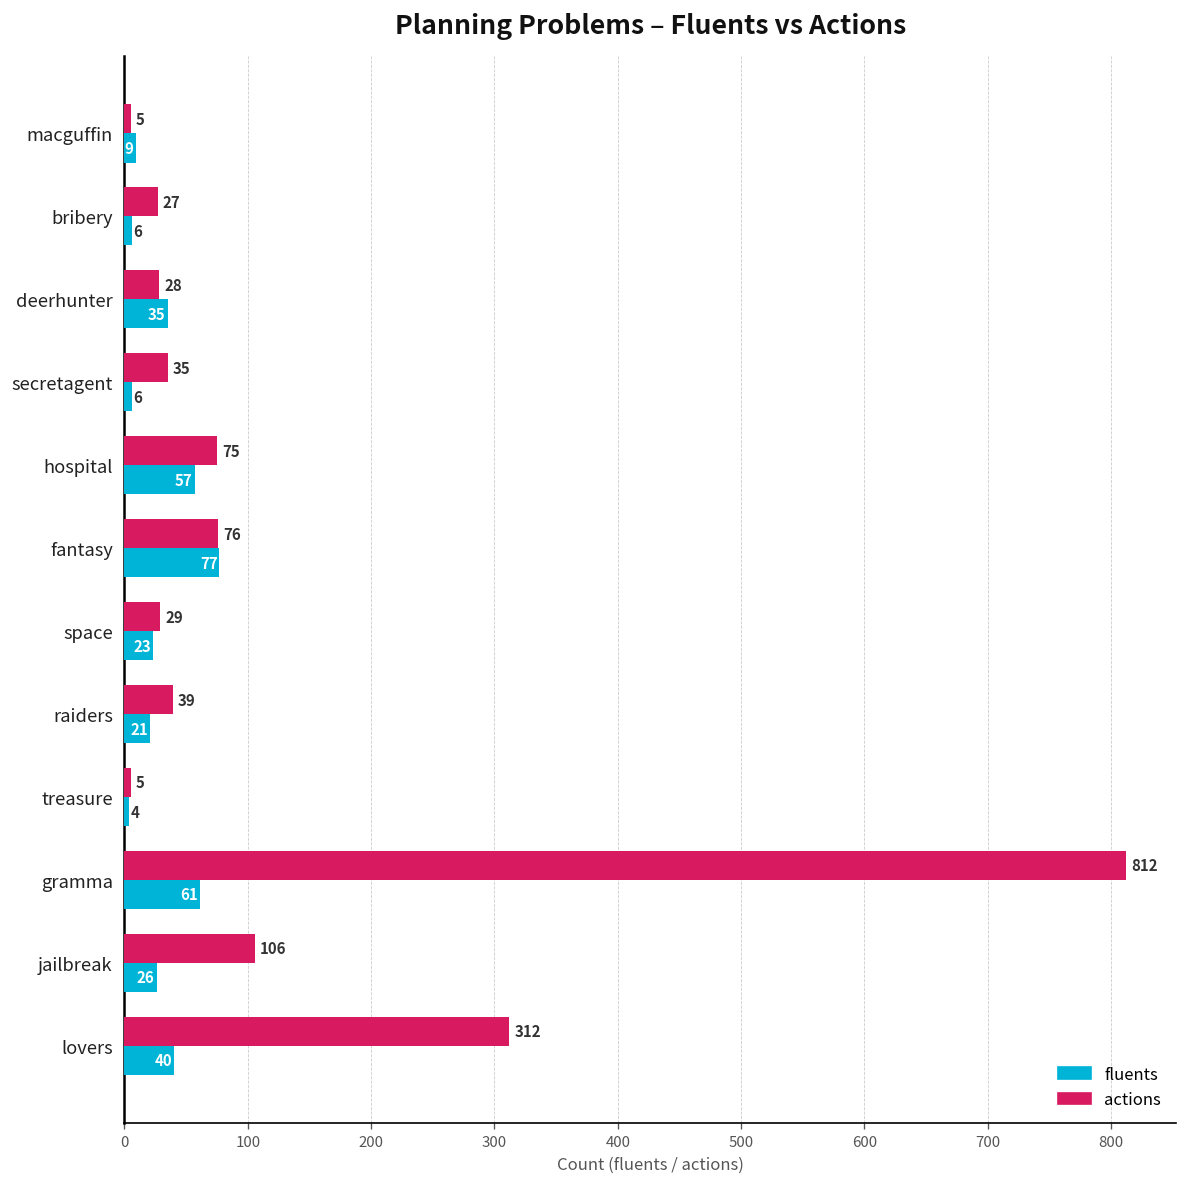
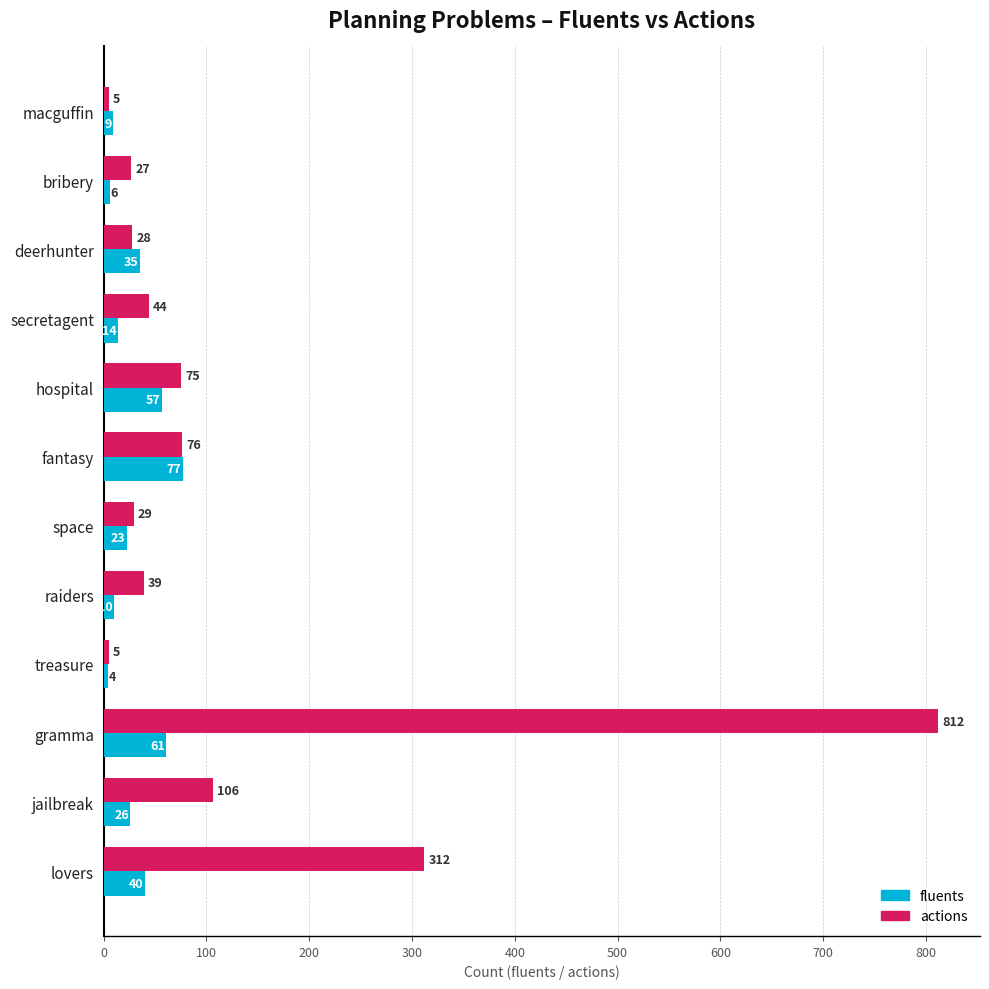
  {
    "fluents": {
      "macguffin": 9,
      "bribery": 6,
      "deerhunter": 35,
-     "secretagent": 6,
+     "secretagent": 14,
      "hospital": 57,
      "fantasy": 77,
      "space": 23,
-     "raiders": 21,
+     "raiders": 10,
      "treasure": 4,
      "gramma": 61,
      "jailbreak": 26,
      "lovers": 40
    },
    "actions": {
      "macguffin": 5,
      "bribery": 27,
      "deerhunter": 28,
-     "secretagent": 35,
+     "secretagent": 44,
      "hospital": 75,
      "fantasy": 76,
      "space": 29,
      "raiders": 39,
      "treasure": 5,
      "gramma": 812,
      "jailbreak": 106,
      "lovers": 312
    }
  }
